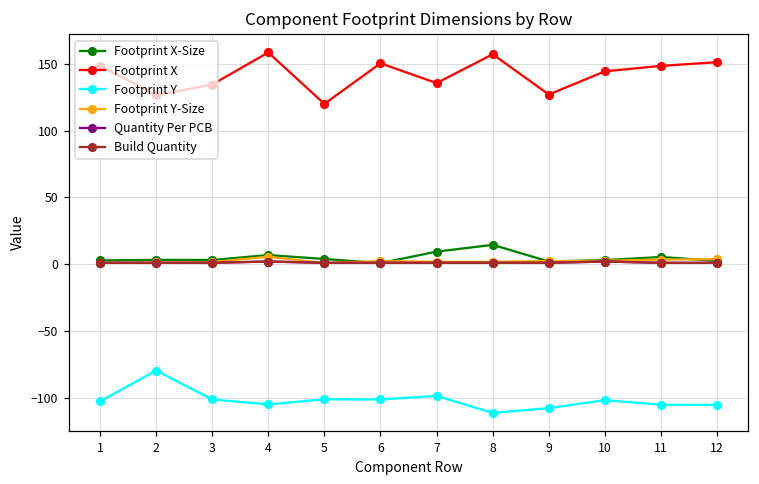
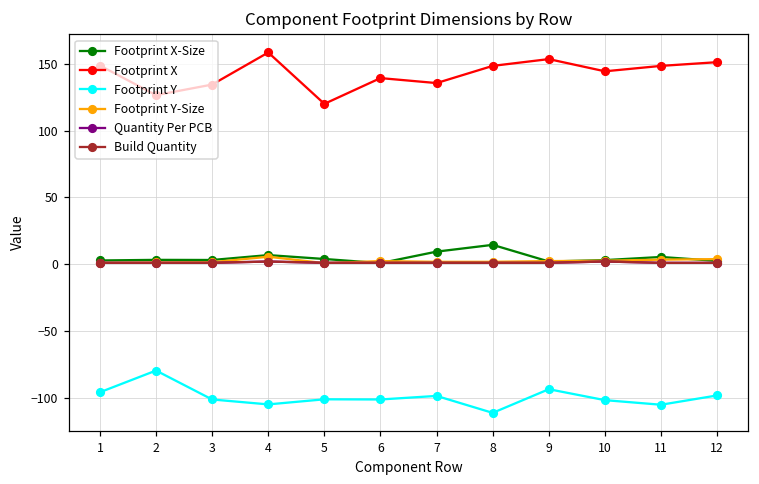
  {
    "Footprint X-Size": {
      "5": 4,
      "7": 9,
      "8": 14
    },
    "Footprint X": {
      "4": 159,
      "5": 120,
-     "6": 150,
+     "6": 139,
      "7": 136,
-     "8": 157,
-     "9": 127,
+     "8": 149,
+     "9": 154,
      "10": 144,
      "11": 149,
      "12": 151
    },
    "Footprint Y": {
-     "1": -103,
+     "1": -96,
      "2": -80,
      "3": -101,
      "4": -105,
      "5": -101,
      "6": -101,
      "7": -99,
      "8": -111,
-     "9": -108,
+     "9": -94,
      "10": -102,
      "11": -105,
-     "12": -105
+     "12": -98
    },
    "Build Quantity": {
      "4": 2,
      "11": 1
    }
  }
